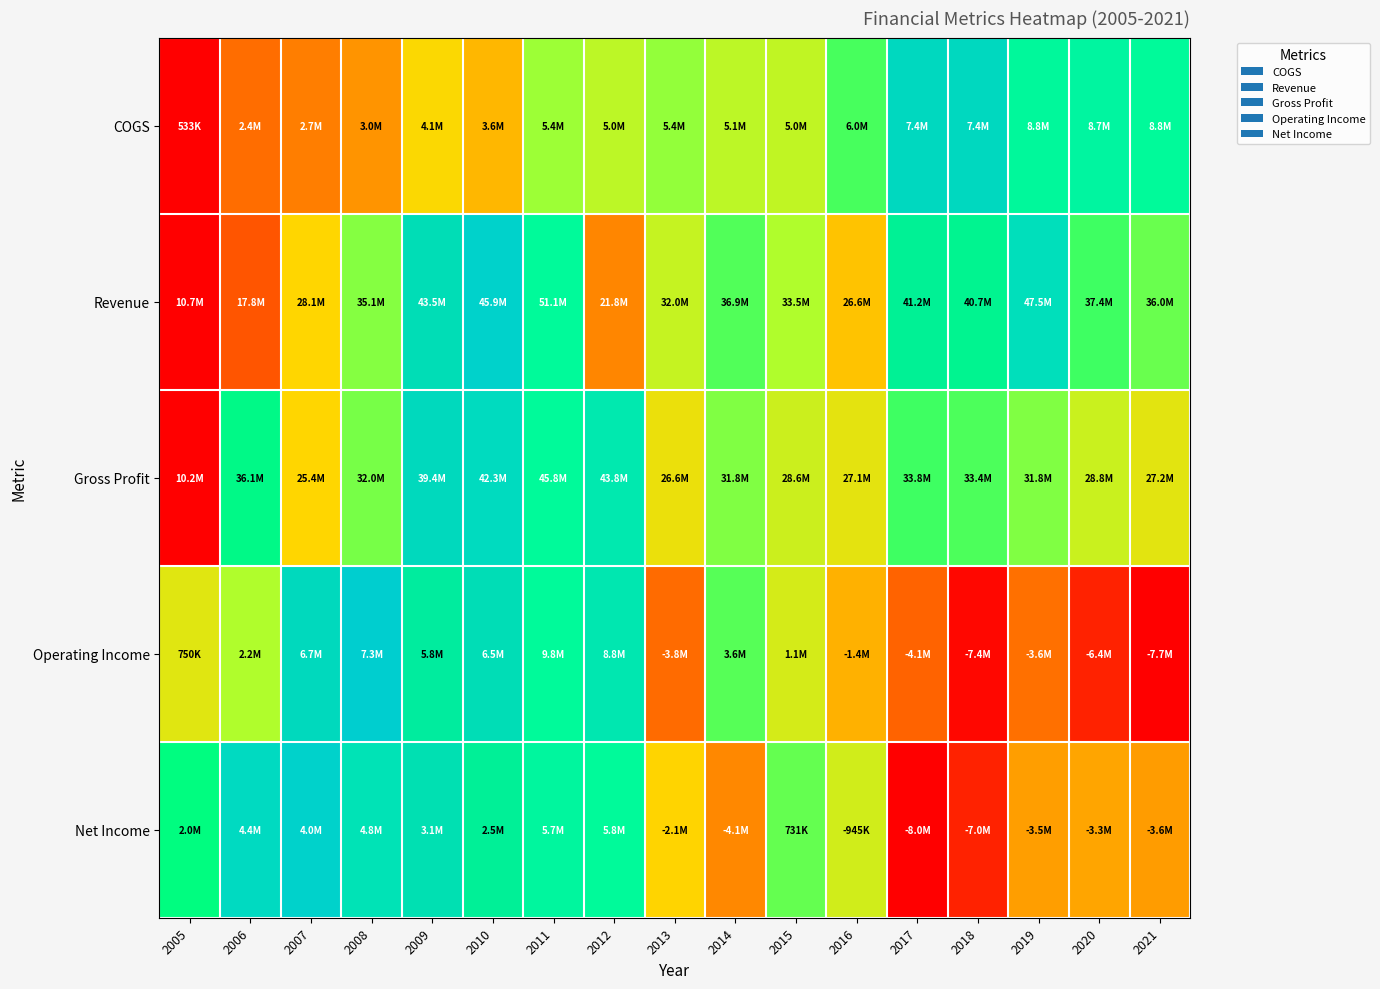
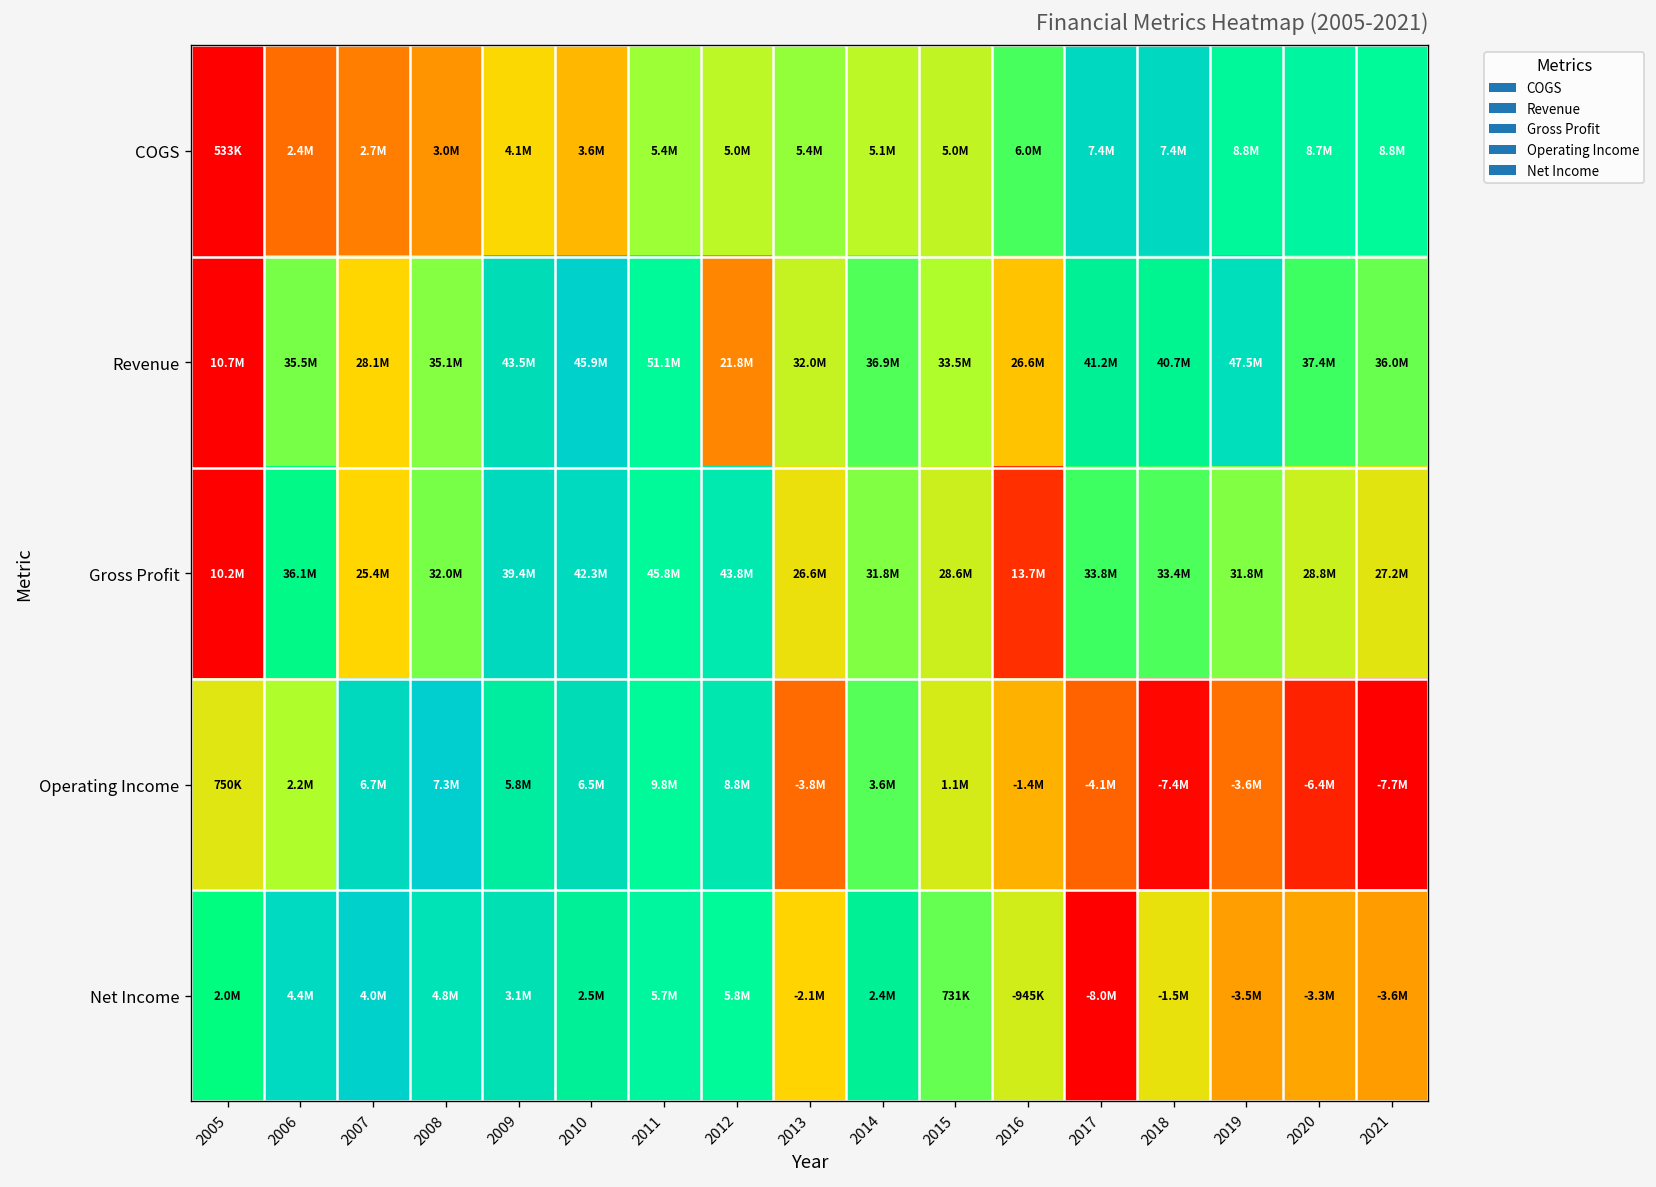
  {
    "COGS": {
      "2005": "533K",
      "2006": "2.4M",
      "2007": "2.7M",
      "2008": "3.0M",
      "2009": "4.1M",
      "2010": "3.6M",
      "2011": "5.4M",
      "2012": "5.0M",
      "2013": "5.4M",
      "2014": "5.1M",
      "2015": "5.0M",
      "2016": "6.0M",
      "2017": "7.4M",
      "2018": "7.4M",
      "2019": "8.8M",
      "2020": "8.7M",
      "2021": "8.8M"
    },
    "Revenue": {
      "2005": "10.7M",
-     "2006": "17.8M",
+     "2006": "35.5M",
      "2007": "28.1M",
      "2008": "35.1M",
      "2009": "43.5M",
      "2010": "45.9M",
      "2011": "51.1M",
      "2012": "21.8M",
      "2013": "32.0M",
      "2014": "36.9M",
      "2015": "33.5M",
      "2016": "26.6M",
      "2017": "41.2M",
      "2018": "40.7M",
      "2019": "47.5M",
      "2020": "37.4M",
      "2021": "36.0M"
    },
    "Gross Profit": {
      "2005": "10.2M",
      "2006": "36.1M",
      "2007": "25.4M",
      "2008": "32.0M",
      "2009": "39.4M",
      "2010": "42.3M",
      "2011": "45.8M",
      "2012": "43.8M",
      "2013": "26.6M",
      "2014": "31.8M",
      "2015": "28.6M",
-     "2016": "27.1M",
+     "2016": "13.7M",
      "2017": "33.8M",
      "2018": "33.4M",
      "2019": "31.8M",
      "2020": "28.8M",
      "2021": "27.2M"
    },
    "Operating Income": {
      "2005": "750K",
      "2006": "2.2M",
      "2007": "6.7M",
      "2008": "7.3M",
      "2009": "5.8M",
      "2010": "6.5M",
      "2011": "9.8M",
      "2012": "8.8M",
      "2013": "-3.8M",
      "2014": "3.6M",
      "2015": "1.1M",
      "2016": "-1.4M",
      "2017": "-4.1M",
      "2018": "-7.4M",
      "2019": "-3.6M",
      "2020": "-6.4M",
      "2021": "-7.7M"
    },
    "Net Income": {
      "2005": "2.0M",
      "2006": "4.4M",
      "2007": "4.0M",
      "2008": "4.8M",
      "2009": "3.1M",
      "2010": "2.5M",
      "2011": "5.7M",
      "2012": "5.8M",
      "2013": "-2.1M",
-     "2014": "-4.1M",
+     "2014": "2.4M",
      "2015": "731K",
      "2016": "-945K",
      "2017": "-8.0M",
-     "2018": "-7.0M",
+     "2018": "-1.5M",
      "2019": "-3.5M",
      "2020": "-3.3M",
      "2021": "-3.6M"
    }
  }
